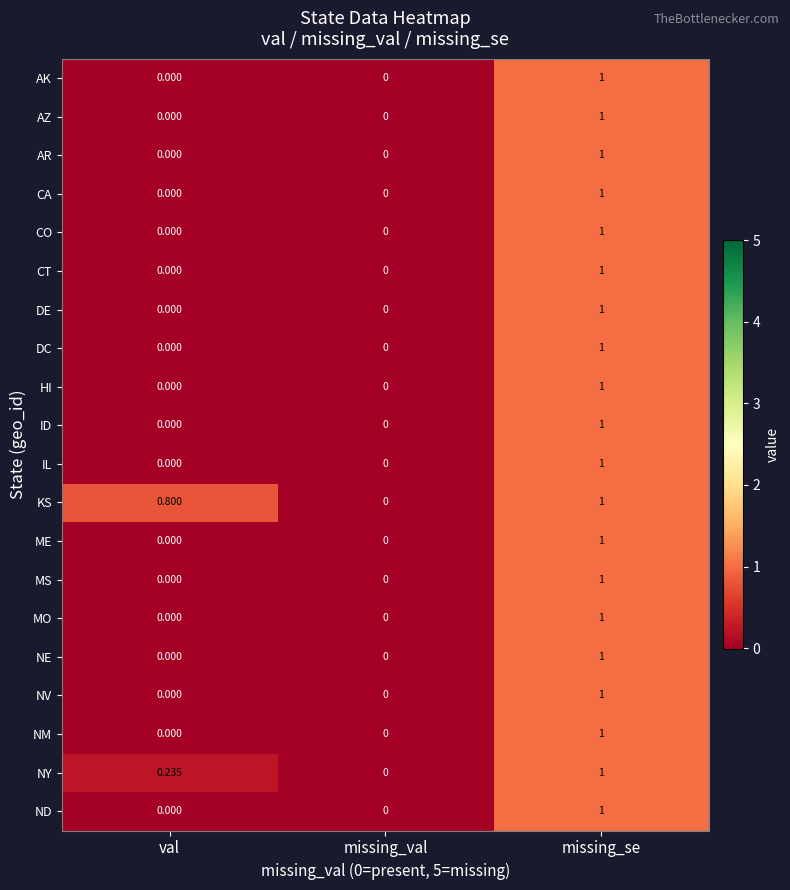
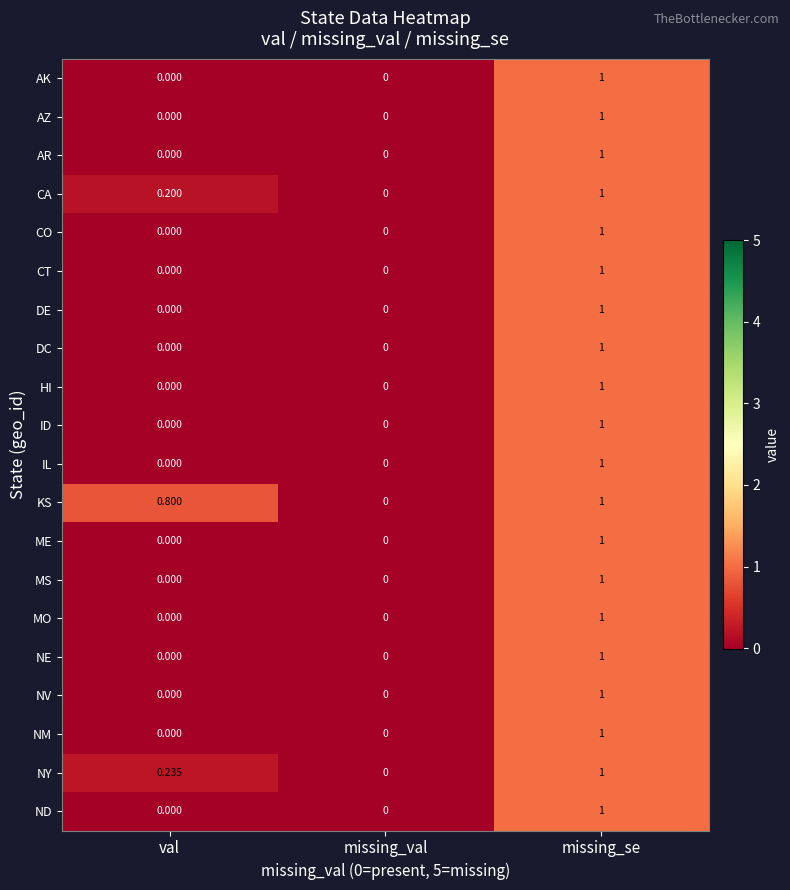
  {
    "AK": {
      "val": 0.000,
      "missing_val": 0,
      "missing_se": 1
    },
    "AZ": {
      "val": 0.000,
      "missing_val": 0,
      "missing_se": 1
    },
    "AR": {
      "val": 0.000,
      "missing_val": 0,
      "missing_se": 1
    },
    "CA": {
-     "val": 0.000,
+     "val": 0.200,
      "missing_val": 0,
      "missing_se": 1
    },
    "CO": {
      "val": 0.000,
      "missing_val": 0,
      "missing_se": 1
    },
    "CT": {
      "val": 0.000,
      "missing_val": 0,
      "missing_se": 1
    },
    "DE": {
      "val": 0.000,
      "missing_val": 0,
      "missing_se": 1
    },
    "DC": {
      "val": 0.000,
      "missing_val": 0,
      "missing_se": 1
    },
    "HI": {
      "val": 0.000,
      "missing_val": 0,
      "missing_se": 1
    },
    "ID": {
      "val": 0.000,
      "missing_val": 0,
      "missing_se": 1
    },
    "IL": {
      "val": 0.000,
      "missing_val": 0,
      "missing_se": 1
    },
    "KS": {
      "val": 0.800,
      "missing_val": 0,
      "missing_se": 1
    },
    "ME": {
      "val": 0.000,
      "missing_val": 0,
      "missing_se": 1
    },
    "MS": {
      "val": 0.000,
      "missing_val": 0,
      "missing_se": 1
    },
    "MO": {
      "val": 0.000,
      "missing_val": 0,
      "missing_se": 1
    },
    "NE": {
      "val": 0.000,
      "missing_val": 0,
      "missing_se": 1
    },
    "NV": {
      "val": 0.000,
      "missing_val": 0,
      "missing_se": 1
    },
    "NM": {
      "val": 0.000,
      "missing_val": 0,
      "missing_se": 1
    },
    "NY": {
      "val": 0.235,
      "missing_val": 0,
      "missing_se": 1
    },
    "ND": {
      "val": 0.000,
      "missing_val": 0,
      "missing_se": 1
    }
  }
